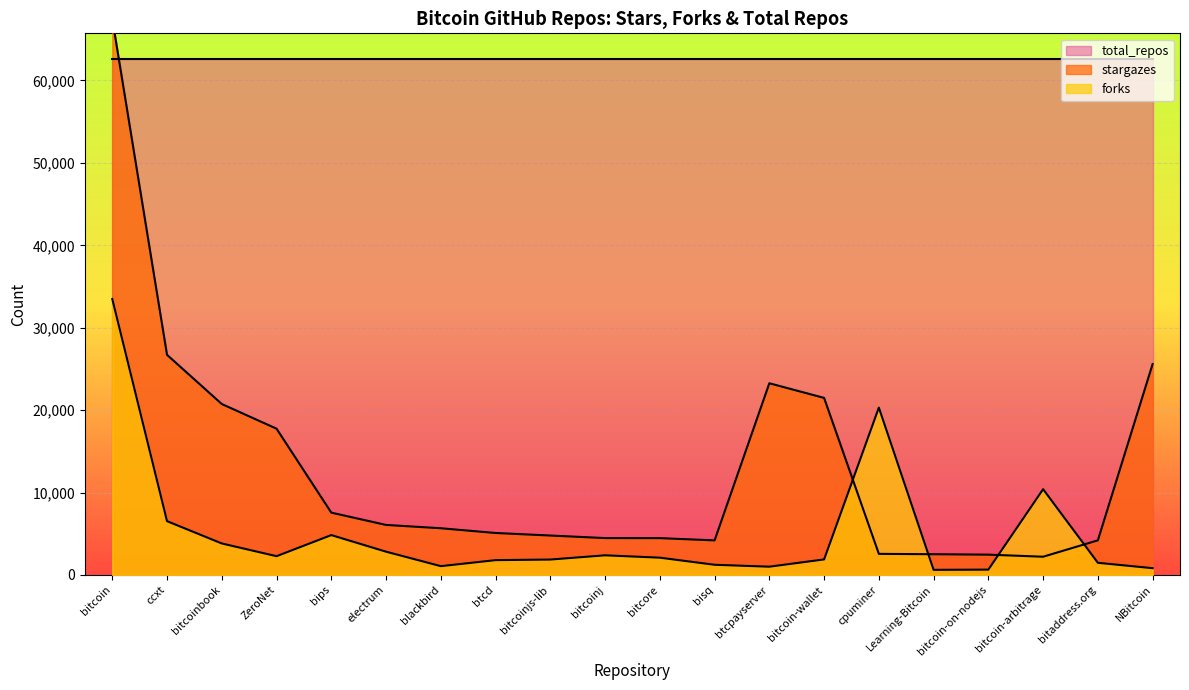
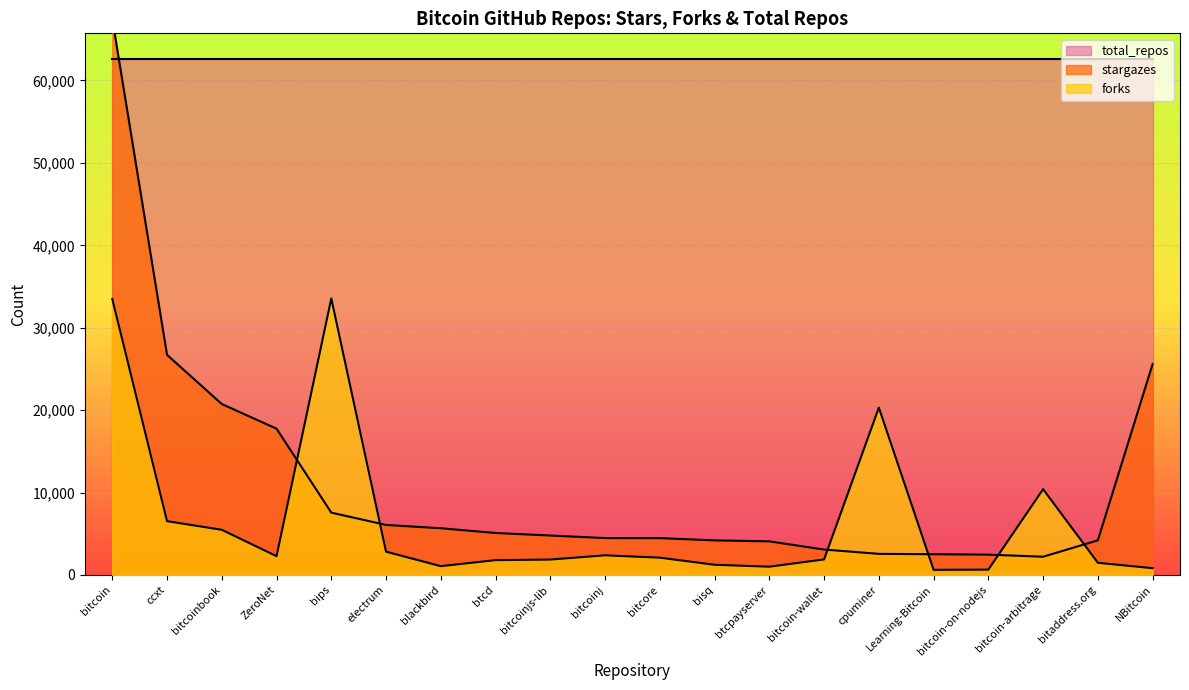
  {
    "total_repos": {
      "bitcoin": "63,000",
      "ccxt": "63,000",
      "bitcoinbook": "63,000",
      "ZeroNet": "63,000",
      "bips": "63,000",
      "electrum": "63,000",
      "blackbird": "63,000",
      "btcd": "63,000",
      "bitcoinjs-lib": "63,000",
      "bitcoinj": "63,000",
      "bitcore": "63,000",
      "bisq": "63,000",
      "btcpayserver": "63,000",
      "bitcoin-wallet": "63,000",
      "cpuminer": "63,000",
      "Learning-Bitcoin": "63,000",
      "bitcoin-on-nodejs": "63,000",
      "bitcoin-arbitrage": "63,000"
    },
    "stargazes": {
      "ccxt": "27,000",
      "bitcoinbook": "21,000",
      "ZeroNet": "18,000",
      "bips": "8,000",
      "electrum": "6,000",
      "blackbird": "6,000",
      "btcd": "5,000",
      "bitcoinjs-lib": "5,000",
      "bitcoinj": "4,000",
      "bitcore": "4,000",
      "bisq": "4,000",
-     "btcpayserver": "23,000",
-     "bitcoin-wallet": "21,000",
+     "btcpayserver": "4,000",
+     "bitcoin-wallet": "3,000",
      "cpuminer": "3,000",
      "Learning-Bitcoin": "3,000",
      "bitcoin-on-nodejs": "2,000",
      "bitcoin-arbitrage": "2,000",
      "bitaddress.org": "4,000",
      "NBitcoin": "26,000"
    },
    "forks": {
      "bitcoin": "33,000",
      "ccxt": "7,000",
-     "bitcoinbook": "4,000",
+     "bitcoinbook": "5,000",
      "ZeroNet": "2,000",
-     "bips": "5,000",
+     "bips": "34,000",
      "electrum": "3,000",
      "blackbird": "1,000",
      "btcd": "2,000",
      "bitcoinjs-lib": "2,000",
      "bitcoinj": "2,000",
      "bitcore": "2,000",
      "bisq": "1,000",
      "btcpayserver": "1,000",
      "bitcoin-wallet": "2,000",
      "cpuminer": "20,000",
      "Learning-Bitcoin": "1,000",
      "bitcoin-on-nodejs": "1,000",
      "bitcoin-arbitrage": "10,000",
      "bitaddress.org": "1,000",
      "NBitcoin": "1,000"
    }
  }
